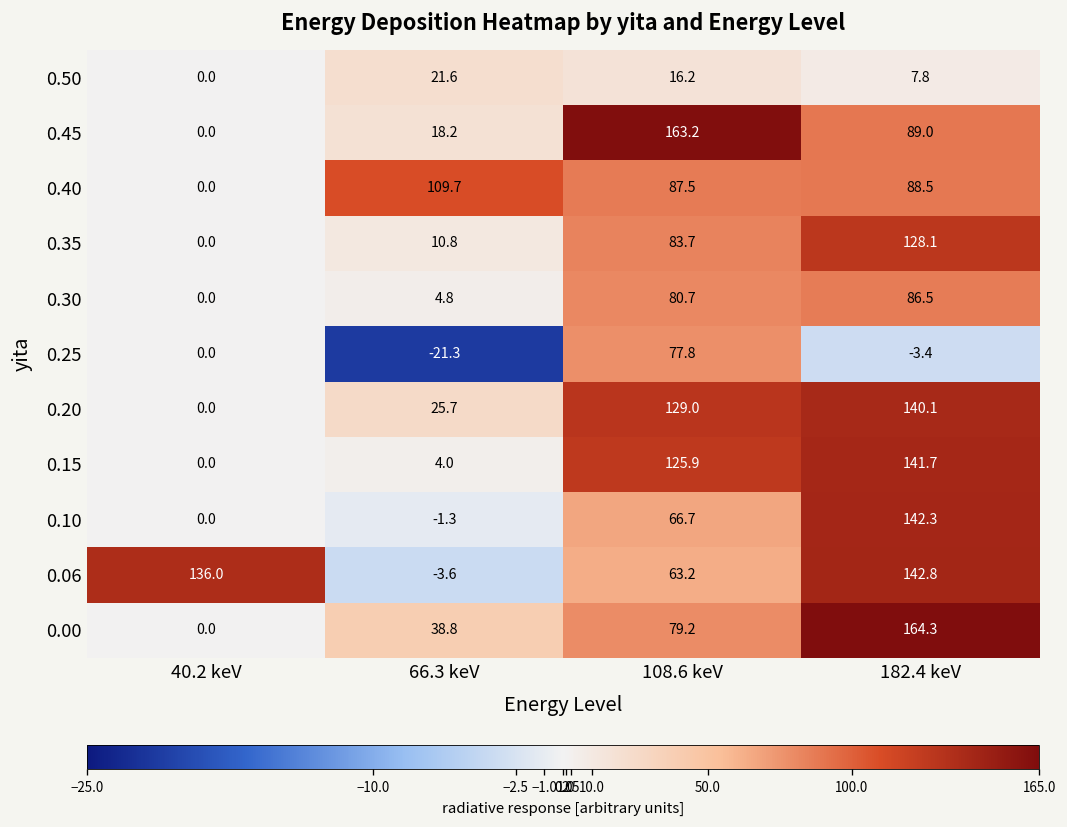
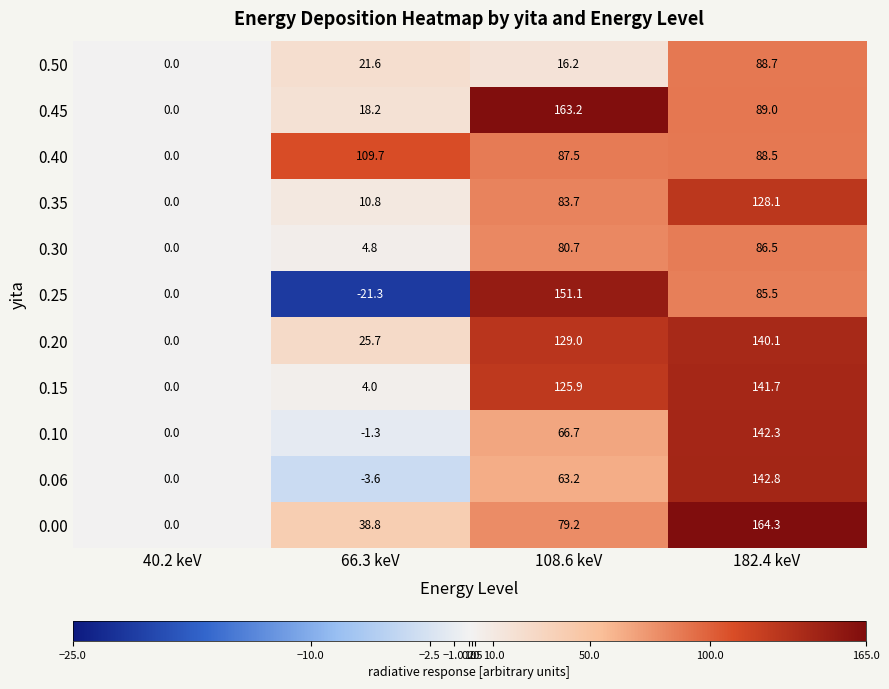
  {
    "0.50": {
      "40.2 keV": 0.0,
      "66.3 keV": 21.6,
      "108.6 keV": 16.2,
-     "182.4 keV": 7.8
+     "182.4 keV": 88.7
    },
    "0.45": {
      "40.2 keV": 0.0,
      "66.3 keV": 18.2,
      "108.6 keV": 163.2,
      "182.4 keV": 89.0
    },
    "0.40": {
      "40.2 keV": 0.0,
      "66.3 keV": 109.7,
      "108.6 keV": 87.5,
      "182.4 keV": 88.5
    },
    "0.35": {
      "40.2 keV": 0.0,
      "66.3 keV": 10.8,
      "108.6 keV": 83.7,
      "182.4 keV": 128.1
    },
    "0.30": {
      "40.2 keV": 0.0,
      "66.3 keV": 4.8,
      "108.6 keV": 80.7,
      "182.4 keV": 86.5
    },
    "0.25": {
      "40.2 keV": 0.0,
      "66.3 keV": -21.3,
-     "108.6 keV": 77.8,
-     "182.4 keV": -3.4
+     "108.6 keV": 151.1,
+     "182.4 keV": 85.5
    },
    "0.20": {
      "40.2 keV": 0.0,
      "66.3 keV": 25.7,
      "108.6 keV": 129.0,
      "182.4 keV": 140.1
    },
    "0.15": {
      "40.2 keV": 0.0,
      "66.3 keV": 4.0,
      "108.6 keV": 125.9,
      "182.4 keV": 141.7
    },
    "0.10": {
      "40.2 keV": 0.0,
      "66.3 keV": -1.3,
      "108.6 keV": 66.7,
      "182.4 keV": 142.3
    },
    "0.06": {
-     "40.2 keV": 136.0,
+     "40.2 keV": 0.0,
      "66.3 keV": -3.6,
      "108.6 keV": 63.2,
      "182.4 keV": 142.8
    },
    "0.00": {
      "40.2 keV": 0.0,
      "66.3 keV": 38.8,
      "108.6 keV": 79.2,
      "182.4 keV": 164.3
    }
  }
